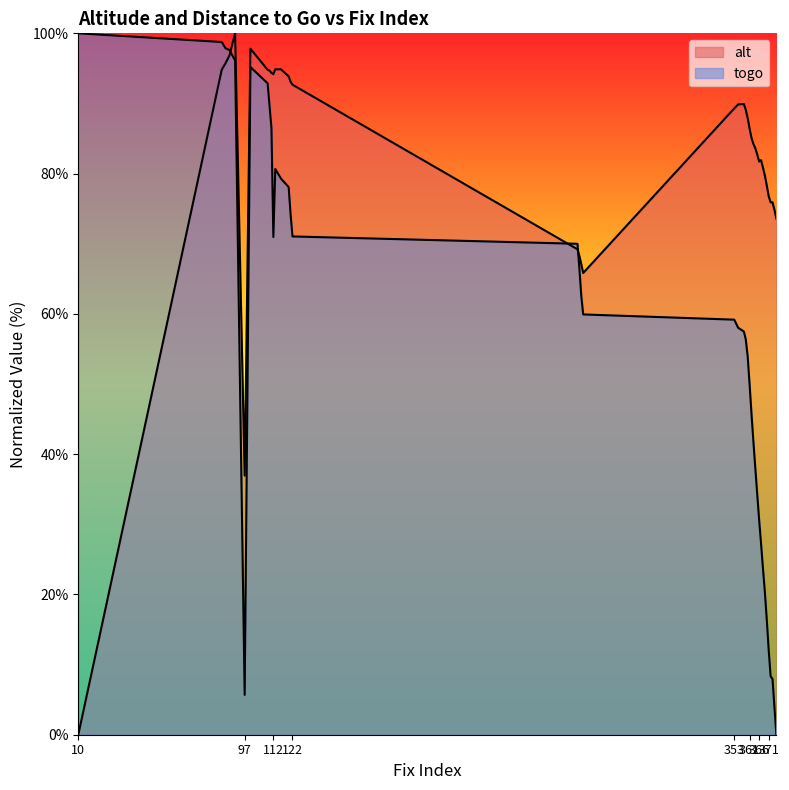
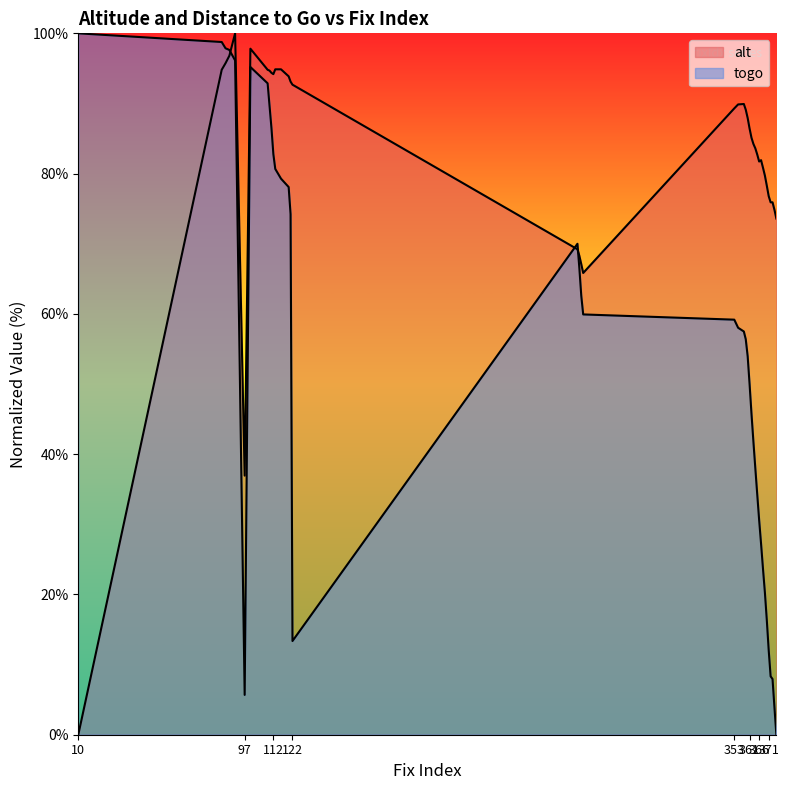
  {
    "alt": {
      "10": "0%",
      "97": "37%",
      "112": "94%",
      "122": "93%"
    },
    "togo": {
      "10": "100%",
      "97": "6%",
-     "112": "71%",
-     "122": "71%"
+     "112": "83%",
+     "122": "13%"
    }
  }
